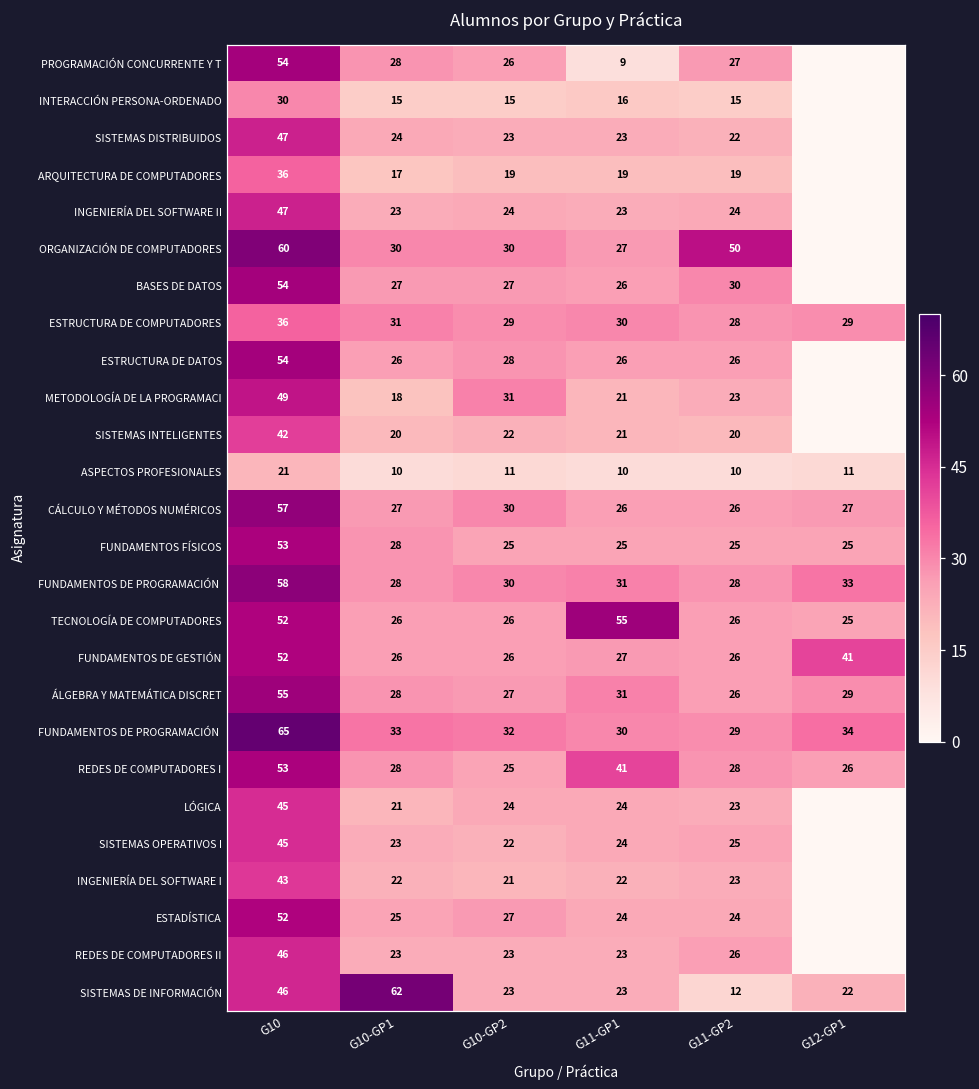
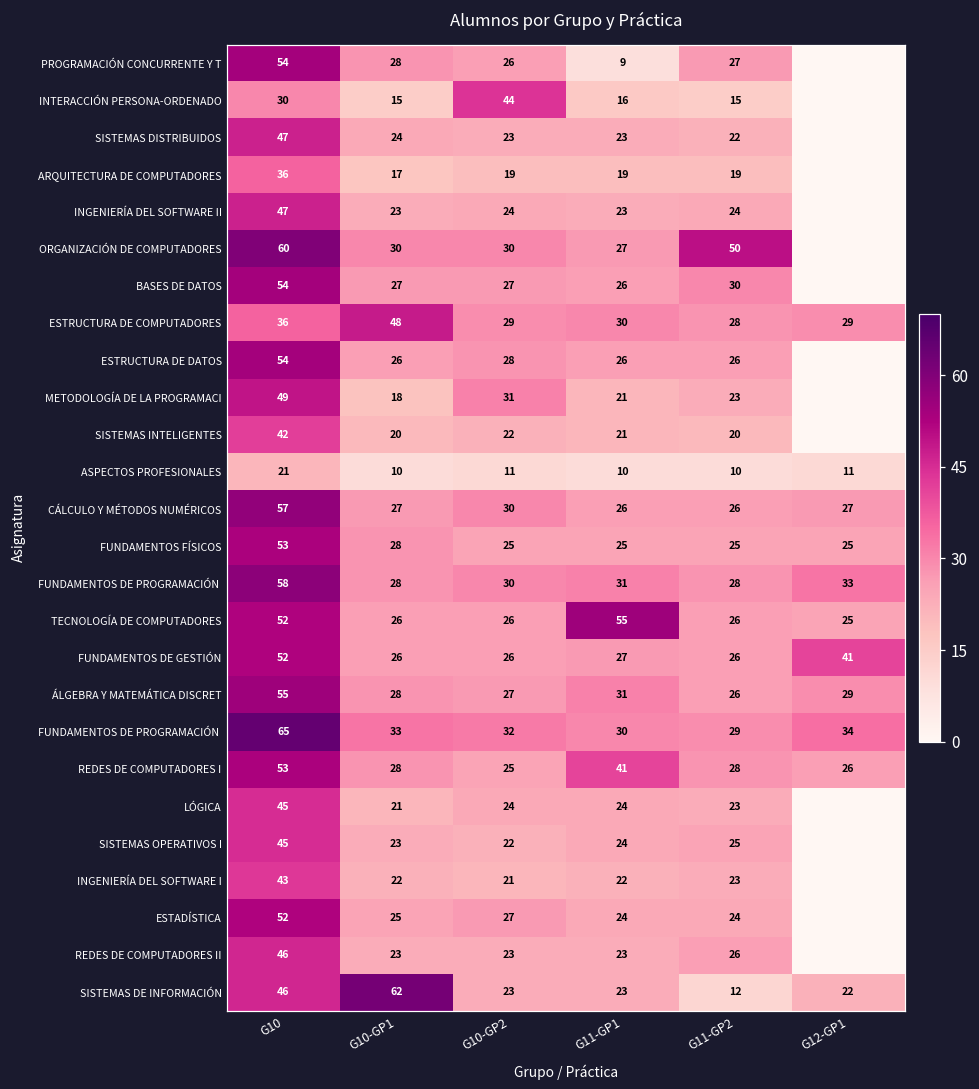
  {
    "PROGRAMACIÓN CONCURRENTE Y T": {
      "G10": 54,
      "G10-GP1": 28,
      "G10-GP2": 26,
      "G11-GP1": 9,
      "G11-GP2": 27
    },
    "INTERACCIÓN PERSONA-ORDENADO": {
      "G10": 30,
      "G10-GP1": 15,
-     "G10-GP2": 15,
+     "G10-GP2": 44,
      "G11-GP1": 16,
      "G11-GP2": 15
    },
    "SISTEMAS DISTRIBUIDOS": {
      "G10": 47,
      "G10-GP1": 24,
      "G10-GP2": 23,
      "G11-GP1": 23,
      "G11-GP2": 22
    },
    "ARQUITECTURA DE COMPUTADORES": {
      "G10": 36,
      "G10-GP1": 17,
      "G10-GP2": 19,
      "G11-GP1": 19,
      "G11-GP2": 19
    },
    "INGENIERÍA DEL SOFTWARE II": {
      "G10": 47,
      "G10-GP1": 23,
      "G10-GP2": 24,
      "G11-GP1": 23,
      "G11-GP2": 24
    },
    "ORGANIZACIÓN DE COMPUTADORES": {
      "G10": 60,
      "G10-GP1": 30,
      "G10-GP2": 30,
      "G11-GP1": 27,
      "G11-GP2": 50
    },
    "BASES DE DATOS": {
      "G10": 54,
      "G10-GP1": 27,
      "G10-GP2": 27,
      "G11-GP1": 26,
      "G11-GP2": 30
    },
    "ESTRUCTURA DE COMPUTADORES": {
      "G10": 36,
-     "G10-GP1": 31,
+     "G10-GP1": 48,
      "G10-GP2": 29,
      "G11-GP1": 30,
      "G11-GP2": 28,
      "G12-GP1": 29
    },
    "ESTRUCTURA DE DATOS": {
      "G10": 54,
      "G10-GP1": 26,
      "G10-GP2": 28,
      "G11-GP1": 26,
      "G11-GP2": 26
    },
    "METODOLOGÍA DE LA PROGRAMACI": {
      "G10": 49,
      "G10-GP1": 18,
      "G10-GP2": 31,
      "G11-GP1": 21,
      "G11-GP2": 23
    },
    "SISTEMAS INTELIGENTES": {
      "G10": 42,
      "G10-GP1": 20,
      "G10-GP2": 22,
      "G11-GP1": 21,
      "G11-GP2": 20
    },
    "ASPECTOS PROFESIONALES": {
      "G10": 21,
      "G10-GP1": 10,
      "G10-GP2": 11,
      "G11-GP1": 10,
      "G11-GP2": 10,
      "G12-GP1": 11
    },
    "CÁLCULO Y MÉTODOS NUMÉRICOS": {
      "G10": 57,
      "G10-GP1": 27,
      "G10-GP2": 30,
      "G11-GP1": 26,
      "G11-GP2": 26,
      "G12-GP1": 27
    },
    "FUNDAMENTOS FÍSICOS": {
      "G10": 53,
      "G10-GP1": 28,
      "G10-GP2": 25,
      "G11-GP1": 25,
      "G11-GP2": 25,
      "G12-GP1": 25
    },
    "TECNOLOGÍA DE COMPUTADORES": {
      "G10": 52,
      "G10-GP1": 26,
      "G10-GP2": 26,
      "G11-GP1": 55,
      "G11-GP2": 26,
      "G12-GP1": 25
    },
    "FUNDAMENTOS DE GESTIÓN": {
      "G10": 52,
      "G10-GP1": 26,
      "G10-GP2": 26,
      "G11-GP1": 27,
      "G11-GP2": 26,
      "G12-GP1": 41
    },
    "ÁLGEBRA Y MATEMÁTICA DISCRET": {
      "G10": 55,
      "G10-GP1": 28,
      "G10-GP2": 27,
      "G11-GP1": 31,
      "G11-GP2": 26,
      "G12-GP1": 29
    },
    "REDES DE COMPUTADORES I": {
      "G10": 53,
      "G10-GP1": 28,
      "G10-GP2": 25,
      "G11-GP1": 41,
      "G11-GP2": 28,
      "G12-GP1": 26
    },
    "LÓGICA": {
      "G10": 45,
      "G10-GP1": 21,
      "G10-GP2": 24,
      "G11-GP1": 24,
      "G11-GP2": 23
    },
    "SISTEMAS OPERATIVOS I": {
      "G10": 45,
      "G10-GP1": 23,
      "G10-GP2": 22,
      "G11-GP1": 24,
      "G11-GP2": 25
    },
    "INGENIERÍA DEL SOFTWARE I": {
      "G10": 43,
      "G10-GP1": 22,
      "G10-GP2": 21,
      "G11-GP1": 22,
      "G11-GP2": 23
    },
    "ESTADÍSTICA": {
      "G10": 52,
      "G10-GP1": 25,
      "G10-GP2": 27,
      "G11-GP1": 24,
      "G11-GP2": 24
    },
    "REDES DE COMPUTADORES II": {
      "G10": 46,
      "G10-GP1": 23,
      "G10-GP2": 23,
      "G11-GP1": 23,
      "G11-GP2": 26
    },
    "SISTEMAS DE INFORMACIÓN": {
      "G10": 46,
      "G10-GP1": 62,
      "G10-GP2": 23,
      "G11-GP1": 23,
      "G11-GP2": 12,
      "G12-GP1": 22
    }
  }
